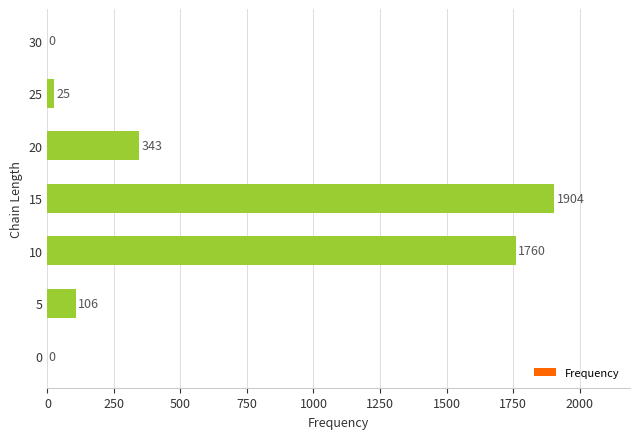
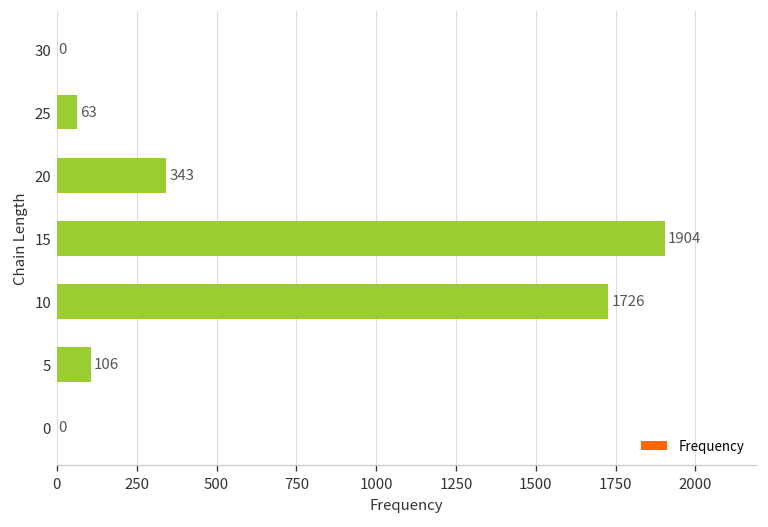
  {
    "30": 0,
-   "25": 25,
+   "25": 63,
    "20": 343,
    "15": 1904,
-   "10": 1760,
+   "10": 1726,
    "5": 106,
    "0": 0
  }
